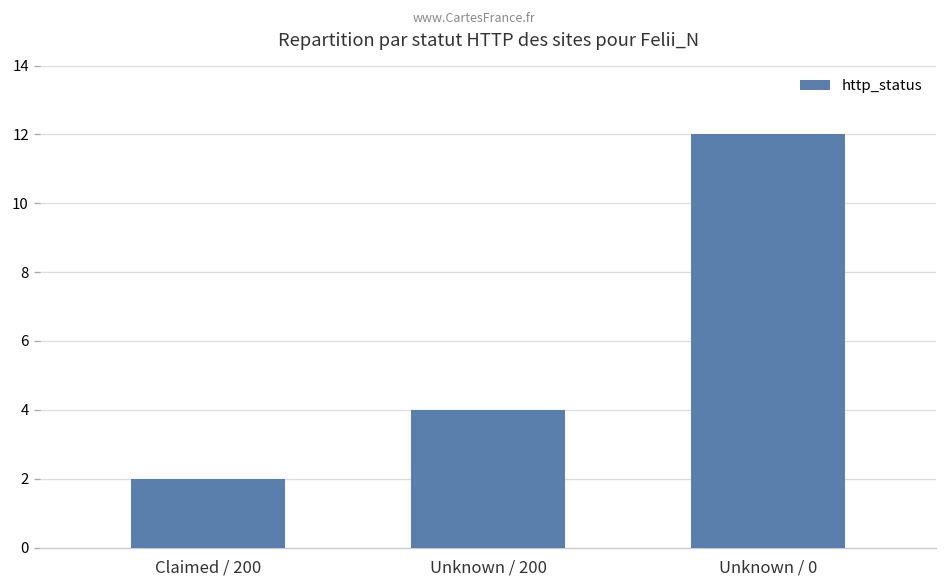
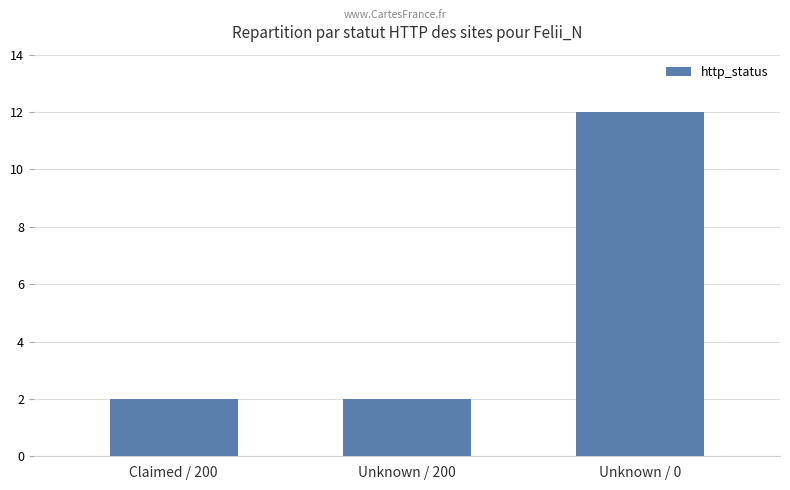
  {
    "Claimed / 200": 2,
-   "Unknown / 200": 4,
+   "Unknown / 200": 2,
    "Unknown / 0": 12
  }
